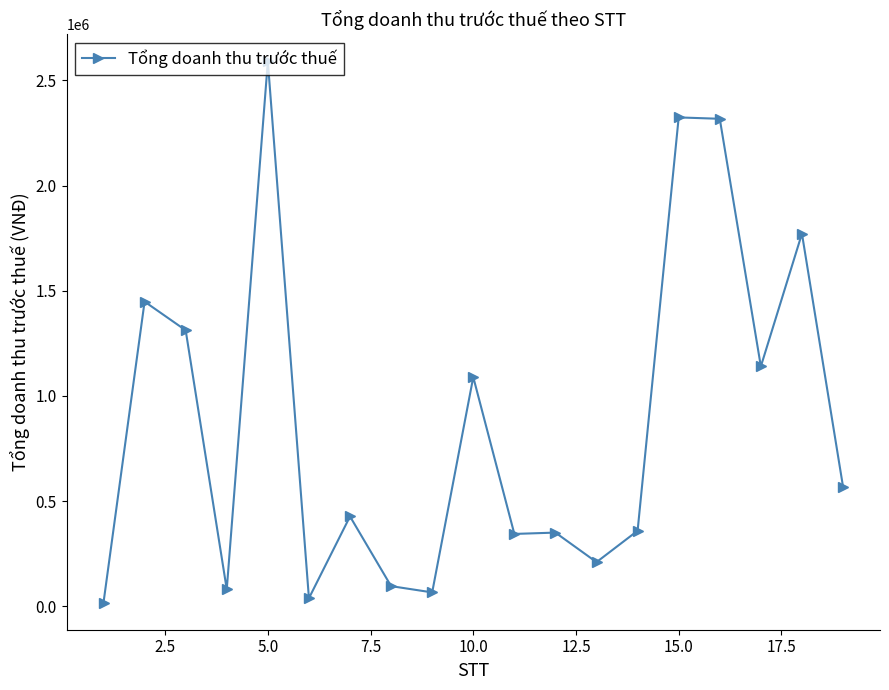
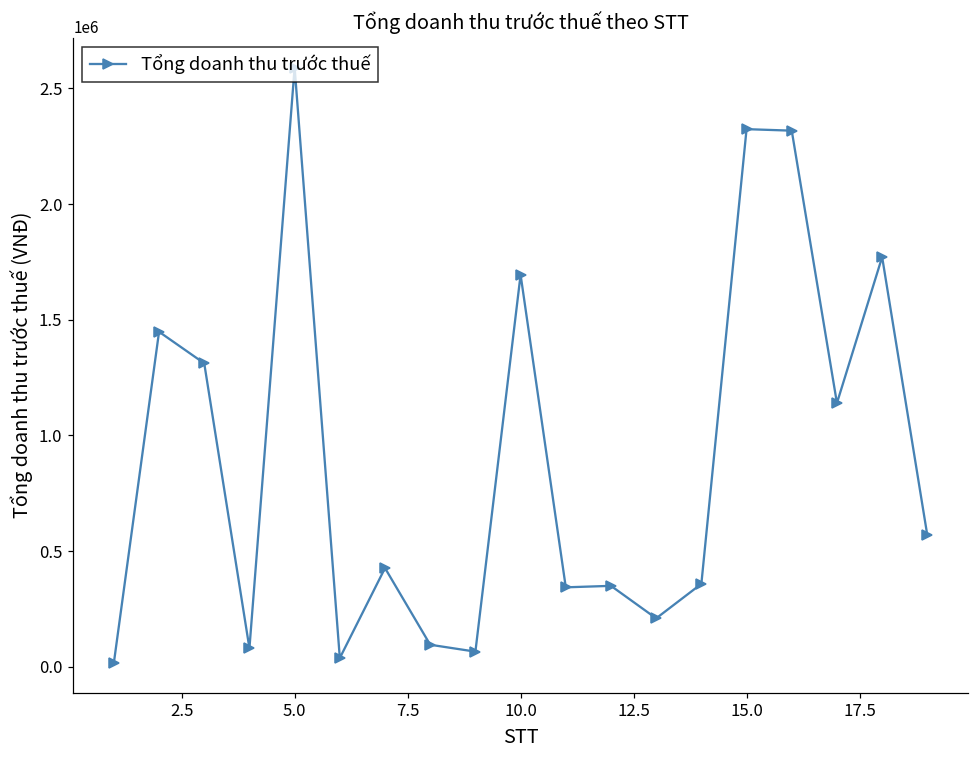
  {
-   "10.0": 1090000,
+   "10.0": 1690000,
    "15.0": 2320000
  }
